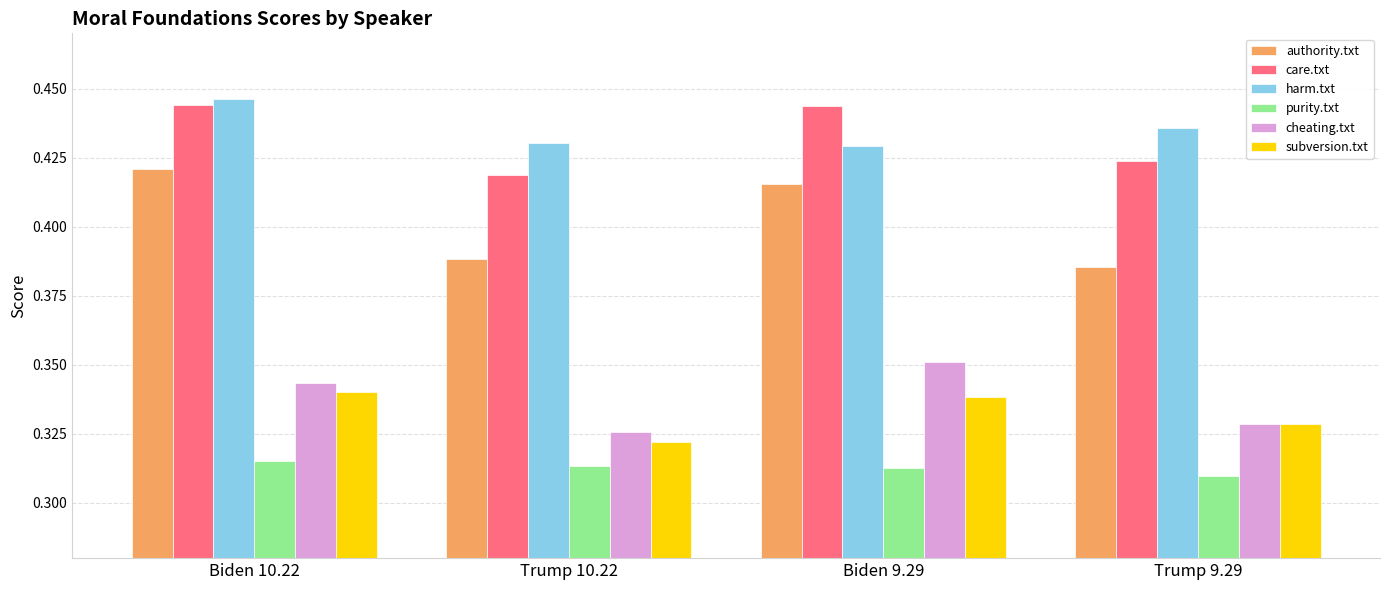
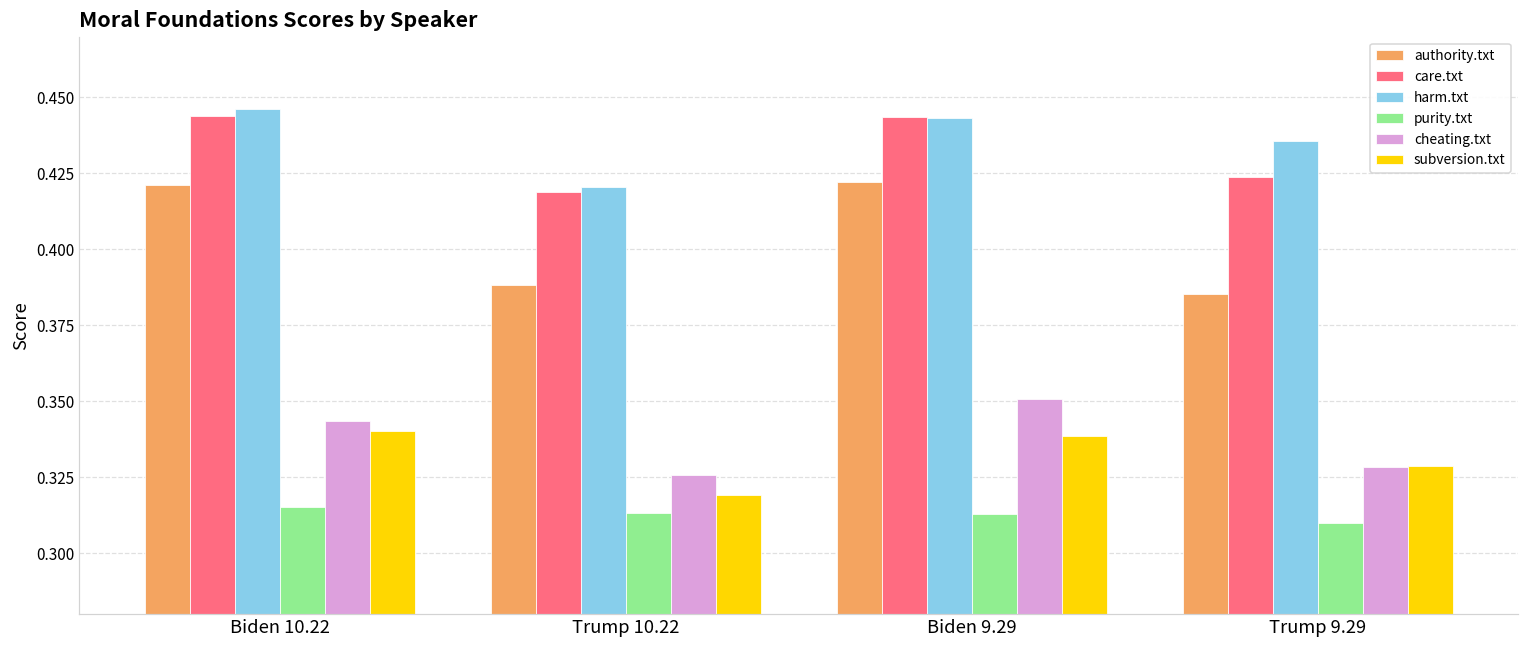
  {
    "authority.txt": {
      "Biden 10.22": 0.421,
      "Trump 10.22": 0.388,
-     "Biden 9.29": 0.415,
+     "Biden 9.29": 0.422,
      "Trump 9.29": 0.385
    },
    "care.txt": {
      "Biden 10.22": 0.444,
      "Trump 10.22": 0.419,
      "Biden 9.29": 0.444,
      "Trump 9.29": 0.424
    },
    "harm.txt": {
      "Biden 10.22": 0.446,
-     "Trump 10.22": 0.430,
-     "Biden 9.29": 0.429,
+     "Trump 10.22": 0.420,
+     "Biden 9.29": 0.443,
      "Trump 9.29": 0.436
    },
    "purity.txt": {
      "Biden 10.22": 0.315,
      "Trump 10.22": 0.313,
      "Biden 9.29": 0.313,
      "Trump 9.29": 0.310
    },
    "cheating.txt": {
      "Biden 10.22": 0.344,
      "Trump 10.22": 0.326,
      "Biden 9.29": 0.351,
      "Trump 9.29": 0.328
    },
    "subversion.txt": {
      "Biden 10.22": 0.340,
-     "Trump 10.22": 0.322,
+     "Trump 10.22": 0.319,
      "Biden 9.29": 0.338,
      "Trump 9.29": 0.329
    }
  }
